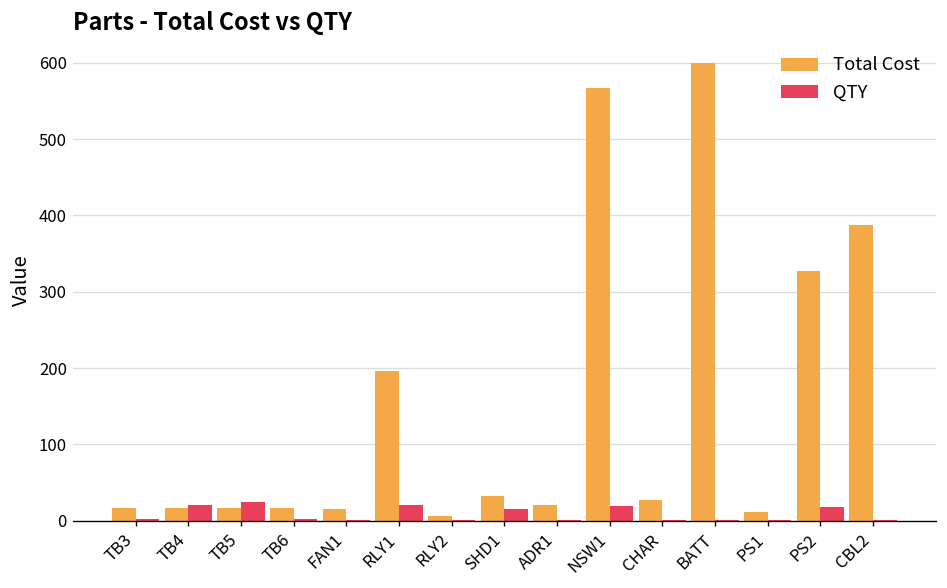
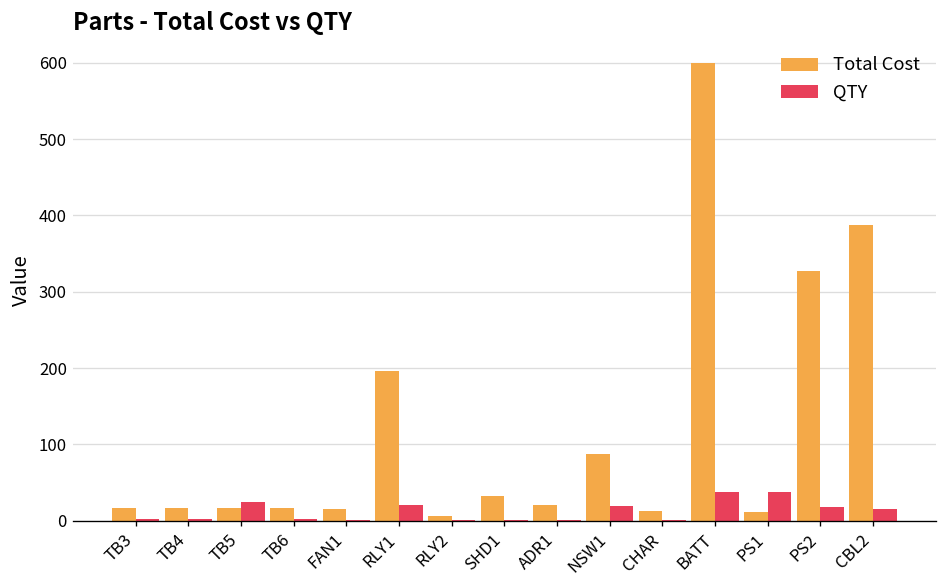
  {
    "Total Cost": {
      "TB3": 20,
      "TB4": 20,
      "TB5": 20,
      "TB6": 20,
      "FAN1": 10,
      "RLY1": 200,
      "RLY2": 10,
      "SHD1": 30,
      "ADR1": 20,
-     "NSW1": 570,
-     "CHAR": 30,
+     "NSW1": 90,
+     "CHAR": 10,
      "BATT": 600,
      "PS1": 10,
      "PS2": 330,
      "CBL2": 390
    },
    "QTY": {
-     "TB4": 20,
+     "TB4": 0,
      "TB5": 30,
      "RLY1": 20,
-     "SHD1": 20,
+     "SHD1": 0,
      "NSW1": 20,
-     "BATT": 0,
-     "PS1": 0,
+     "BATT": 40,
+     "PS1": 40,
      "PS2": 20,
-     "CBL2": 0
+     "CBL2": 20
    }
  }
